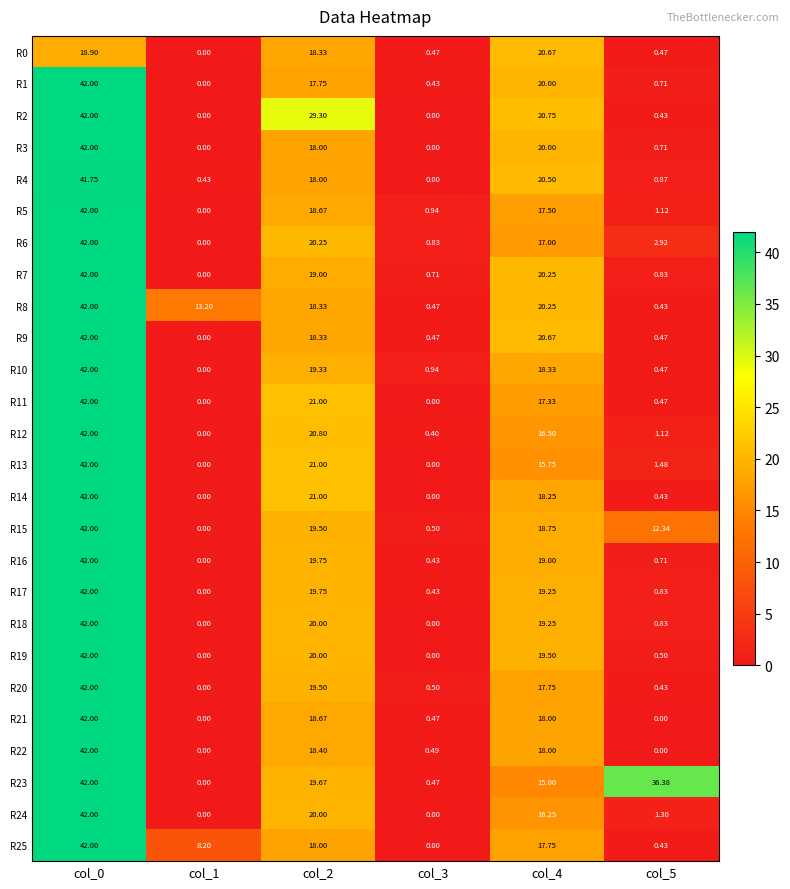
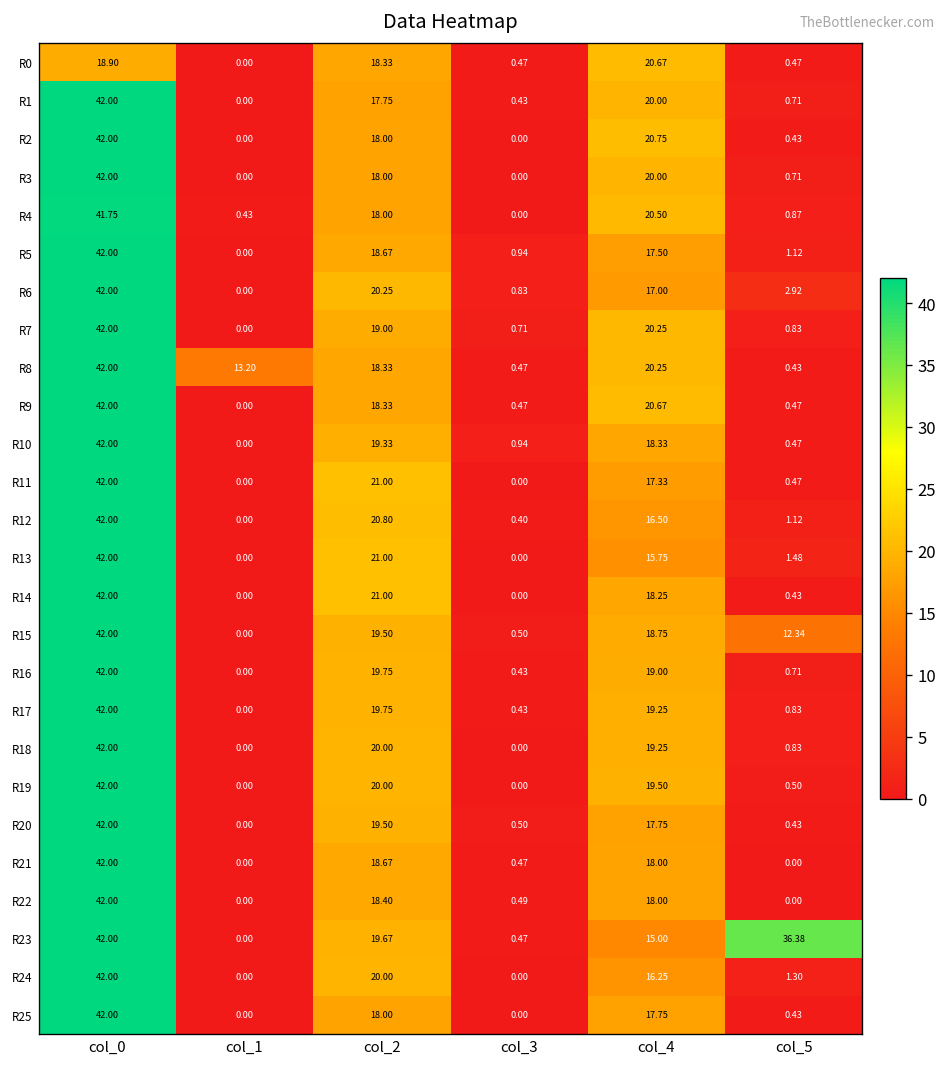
  {
    "R0": {
      "col_0": 18.90,
      "col_1": 0.00,
      "col_2": 18.33,
      "col_3": 0.47,
      "col_4": 20.67,
      "col_5": 0.47
    },
    "R1": {
      "col_0": 42.00,
      "col_1": 0.00,
      "col_2": 17.75,
      "col_3": 0.43,
      "col_4": 20.00,
      "col_5": 0.71
    },
    "R2": {
      "col_0": 42.00,
      "col_1": 0.00,
-     "col_2": 29.30,
+     "col_2": 18.00,
      "col_3": 0.00,
      "col_4": 20.75,
      "col_5": 0.43
    },
    "R3": {
      "col_0": 42.00,
      "col_1": 0.00,
      "col_2": 18.00,
      "col_3": 0.00,
      "col_4": 20.00,
      "col_5": 0.71
    },
    "R4": {
      "col_0": 41.75,
      "col_1": 0.43,
      "col_2": 18.00,
      "col_3": 0.00,
      "col_4": 20.50,
      "col_5": 0.87
    },
    "R5": {
      "col_0": 42.00,
      "col_1": 0.00,
      "col_2": 18.67,
      "col_3": 0.94,
      "col_4": 17.50,
      "col_5": 1.12
    },
    "R6": {
      "col_0": 42.00,
      "col_1": 0.00,
      "col_2": 20.25,
      "col_3": 0.83,
      "col_4": 17.00,
      "col_5": 2.92
    },
    "R7": {
      "col_0": 42.00,
      "col_1": 0.00,
      "col_2": 19.00,
      "col_3": 0.71,
      "col_4": 20.25,
      "col_5": 0.83
    },
    "R8": {
      "col_0": 42.00,
      "col_1": 13.20,
      "col_2": 18.33,
      "col_3": 0.47,
      "col_4": 20.25,
      "col_5": 0.43
    },
    "R9": {
      "col_0": 42.00,
      "col_1": 0.00,
      "col_2": 18.33,
      "col_3": 0.47,
      "col_4": 20.67,
      "col_5": 0.47
    },
    "R10": {
      "col_0": 42.00,
      "col_1": 0.00,
      "col_2": 19.33,
      "col_3": 0.94,
      "col_4": 18.33,
      "col_5": 0.47
    },
    "R11": {
      "col_0": 42.00,
      "col_1": 0.00,
      "col_2": 21.00,
      "col_3": 0.00,
      "col_4": 17.33,
      "col_5": 0.47
    },
    "R12": {
      "col_0": 42.00,
      "col_1": 0.00,
      "col_2": 20.80,
      "col_3": 0.40,
      "col_4": 16.50,
      "col_5": 1.12
    },
    "R13": {
      "col_0": 42.00,
      "col_1": 0.00,
      "col_2": 21.00,
      "col_3": 0.00,
      "col_4": 15.75,
      "col_5": 1.48
    },
    "R14": {
      "col_0": 42.00,
      "col_1": 0.00,
      "col_2": 21.00,
      "col_3": 0.00,
      "col_4": 18.25,
      "col_5": 0.43
    },
    "R15": {
      "col_0": 42.00,
      "col_1": 0.00,
      "col_2": 19.50,
      "col_3": 0.50,
      "col_4": 18.75,
      "col_5": 12.34
    },
    "R16": {
      "col_0": 42.00,
      "col_1": 0.00,
      "col_2": 19.75,
      "col_3": 0.43,
      "col_4": 19.00,
      "col_5": 0.71
    },
    "R17": {
      "col_0": 42.00,
      "col_1": 0.00,
      "col_2": 19.75,
      "col_3": 0.43,
      "col_4": 19.25,
      "col_5": 0.83
    },
    "R18": {
      "col_0": 42.00,
      "col_1": 0.00,
      "col_2": 20.00,
      "col_3": 0.00,
      "col_4": 19.25,
      "col_5": 0.83
    },
    "R19": {
      "col_0": 42.00,
      "col_1": 0.00,
      "col_2": 20.00,
      "col_3": 0.00,
      "col_4": 19.50,
      "col_5": 0.50
    },
    "R20": {
      "col_0": 42.00,
      "col_1": 0.00,
      "col_2": 19.50,
      "col_3": 0.50,
      "col_4": 17.75,
      "col_5": 0.43
    },
    "R21": {
      "col_0": 42.00,
      "col_1": 0.00,
      "col_2": 18.67,
      "col_3": 0.47,
      "col_4": 18.00,
      "col_5": 0.00
    },
    "R22": {
      "col_0": 42.00,
      "col_1": 0.00,
      "col_2": 18.40,
      "col_3": 0.49,
      "col_4": 18.00,
      "col_5": 0.00
    },
    "R23": {
      "col_0": 42.00,
      "col_1": 0.00,
      "col_2": 19.67,
      "col_3": 0.47,
      "col_4": 15.00,
      "col_5": 36.38
    },
    "R24": {
      "col_0": 42.00,
      "col_1": 0.00,
      "col_2": 20.00,
      "col_3": 0.00,
      "col_4": 16.25,
      "col_5": 1.30
    },
    "R25": {
      "col_0": 42.00,
-     "col_1": 8.20,
+     "col_1": 0.00,
      "col_2": 18.00,
      "col_3": 0.00,
      "col_4": 17.75,
      "col_5": 0.43
    }
  }
